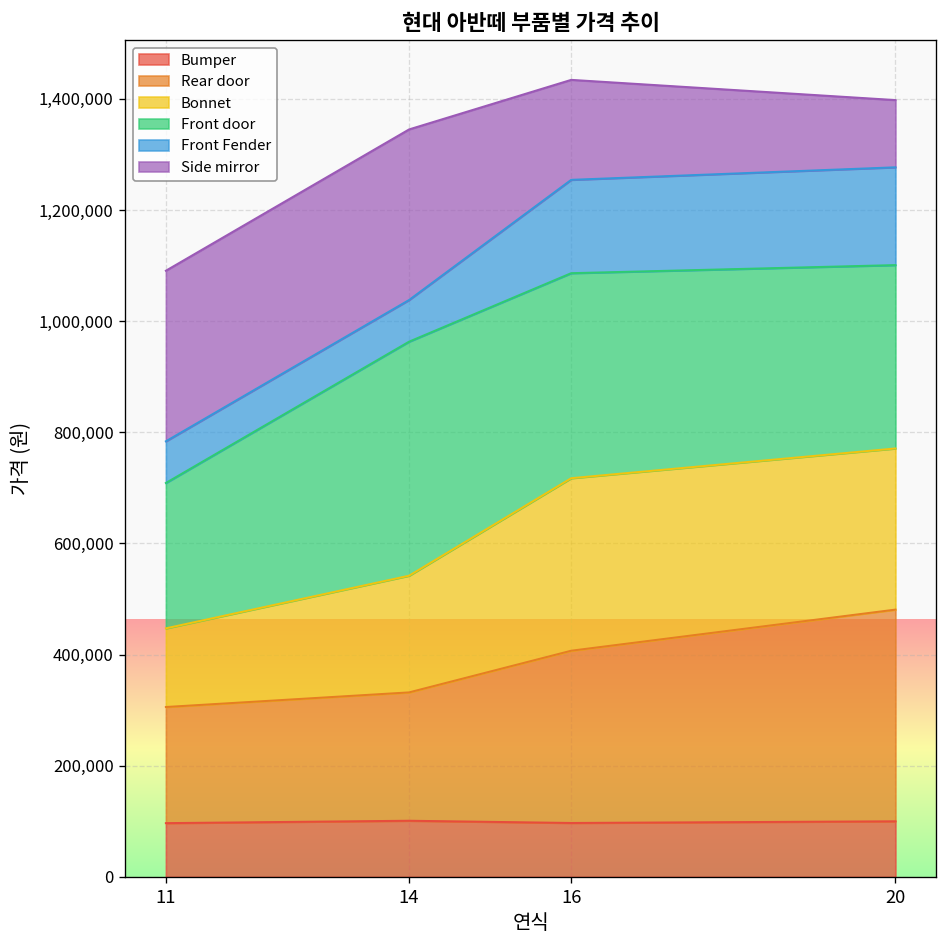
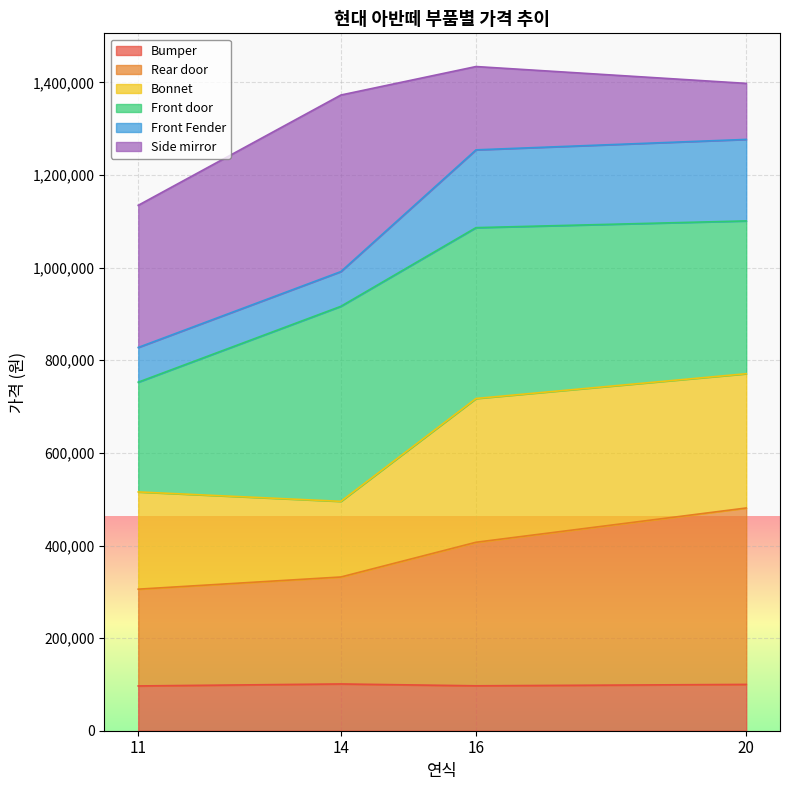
  {
    "Bonnet": {
-     "11": "140,000",
-     "14": "210,000",
+     "11": "210,000",
+     "14": "160,000",
      "16": "310,000",
      "20": "290,000"
    },
    "Front door": {
-     "11": "260,000",
+     "11": "240,000",
      "14": "420,000",
      "16": "370,000",
      "20": "330,000"
    },
    "Front Fender": {
      "11": "80,000",
      "14": "80,000",
      "16": "170,000",
      "20": "180,000"
    },
    "Side mirror": {
      "11": "310,000",
-     "14": "310,000",
+     "14": "380,000",
      "16": "180,000",
      "20": "120,000"
    }
  }
